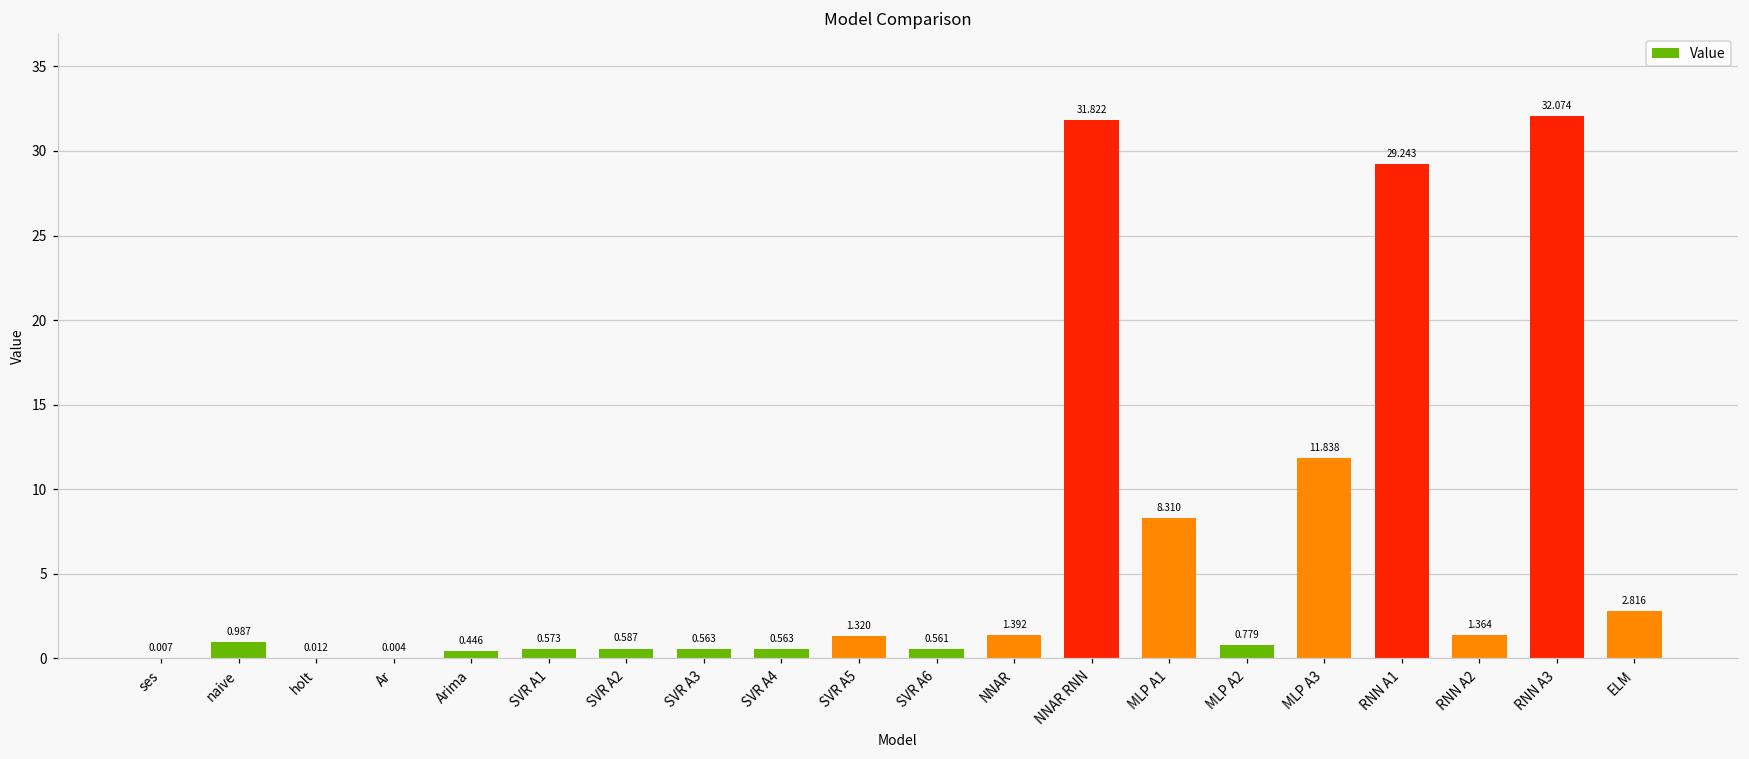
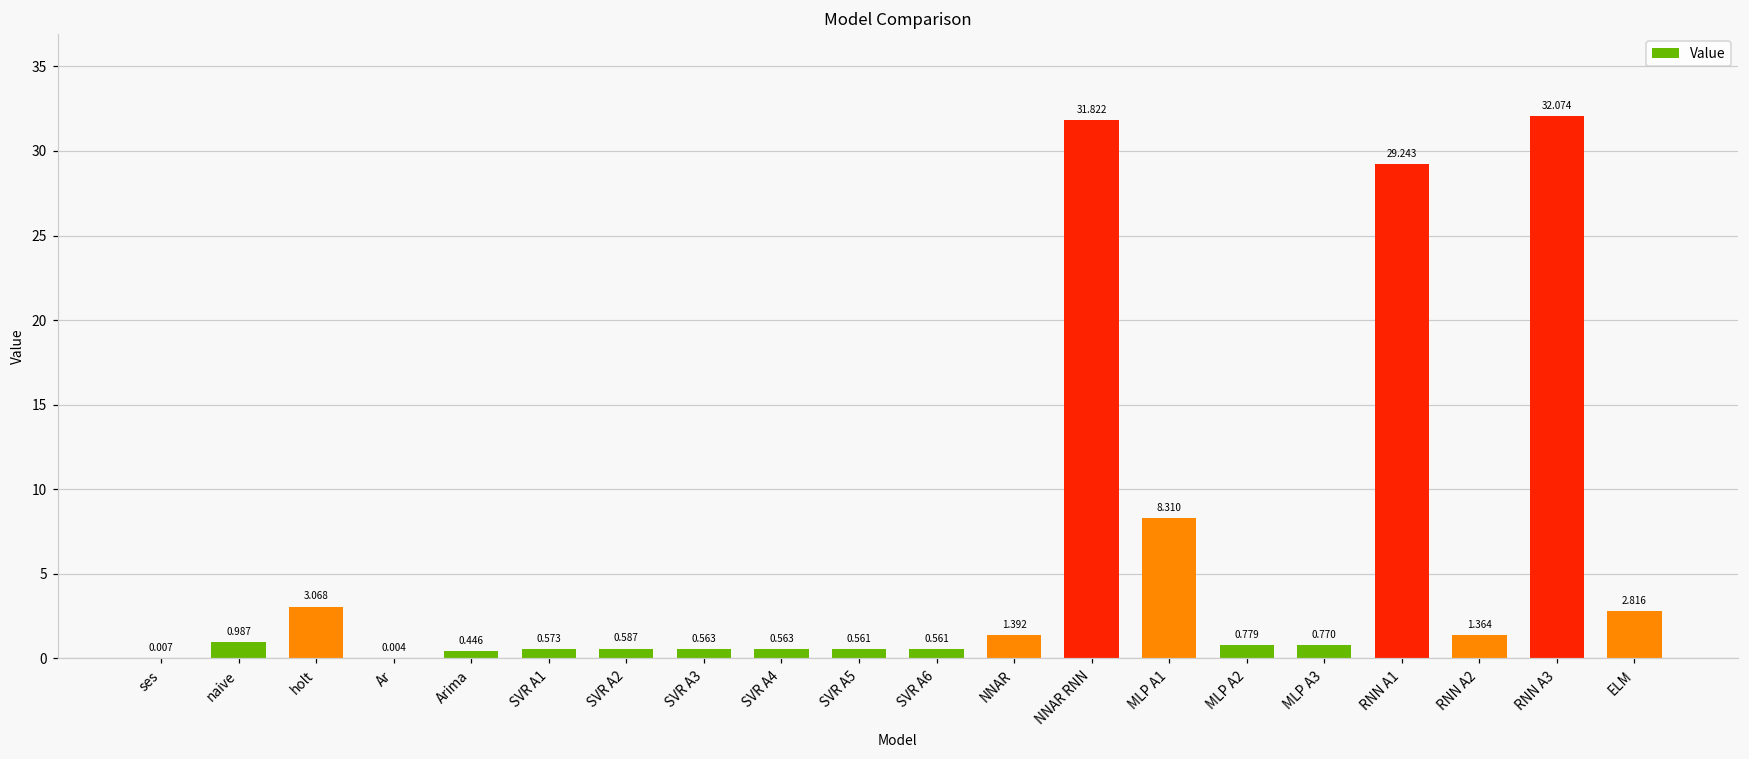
  {
    "ses": 0.007,
    "naive": 0.987,
-   "holt": 0.012,
+   "holt": 3.068,
    "Ar": 0.004,
    "Arima": 0.446,
    "SVR A1": 0.573,
    "SVR A2": 0.587,
    "SVR A3": 0.563,
    "SVR A4": 0.563,
-   "SVR A5": 1.320,
+   "SVR A5": 0.561,
    "SVR A6": 0.561,
    "NNAR": 1.392,
    "NNAR RNN": 31.822,
    "MLP A1": 8.310,
    "MLP A2": 0.779,
-   "MLP A3": 11.838,
+   "MLP A3": 0.770,
    "RNN A1": 29.243,
    "RNN A2": 1.364,
    "RNN A3": 32.074,
    "ELM": 2.816
  }
